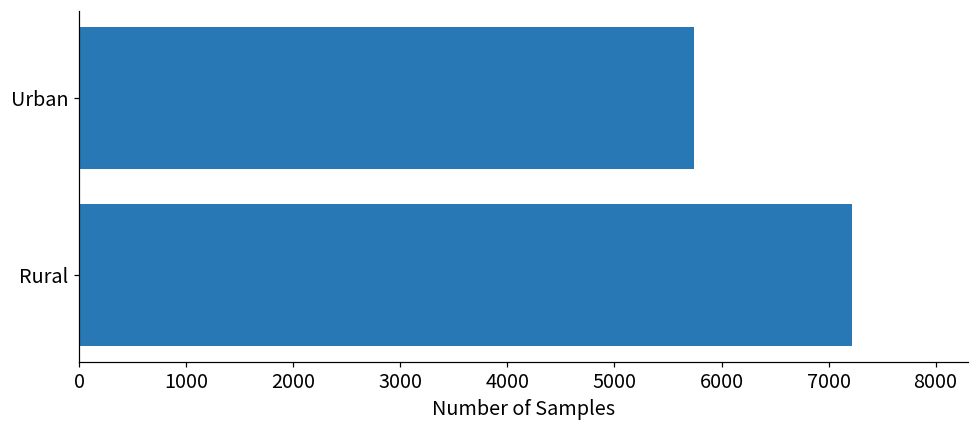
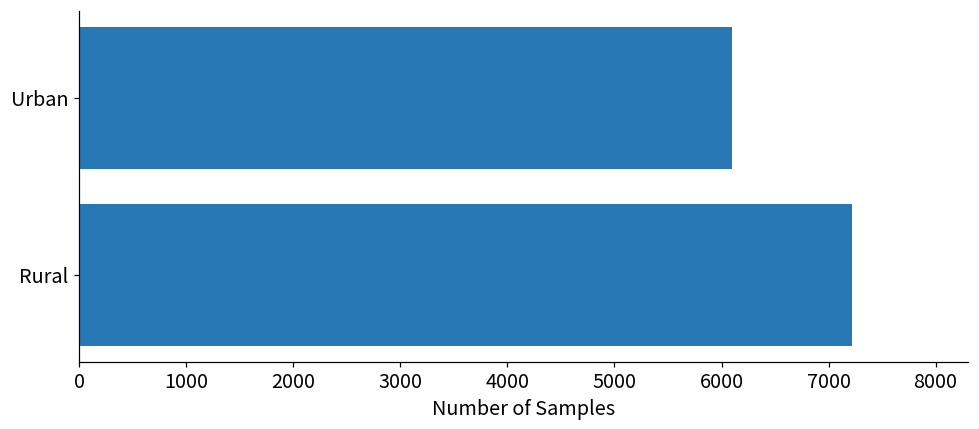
  {
-   "Urban": 5700,
+   "Urban": 6100,
    "Rural": 7200
  }
